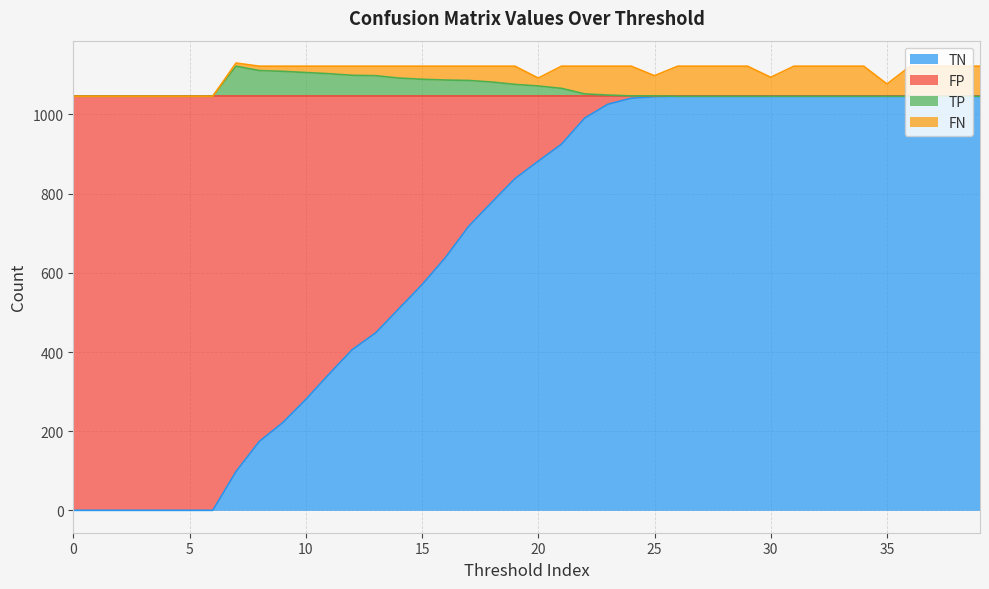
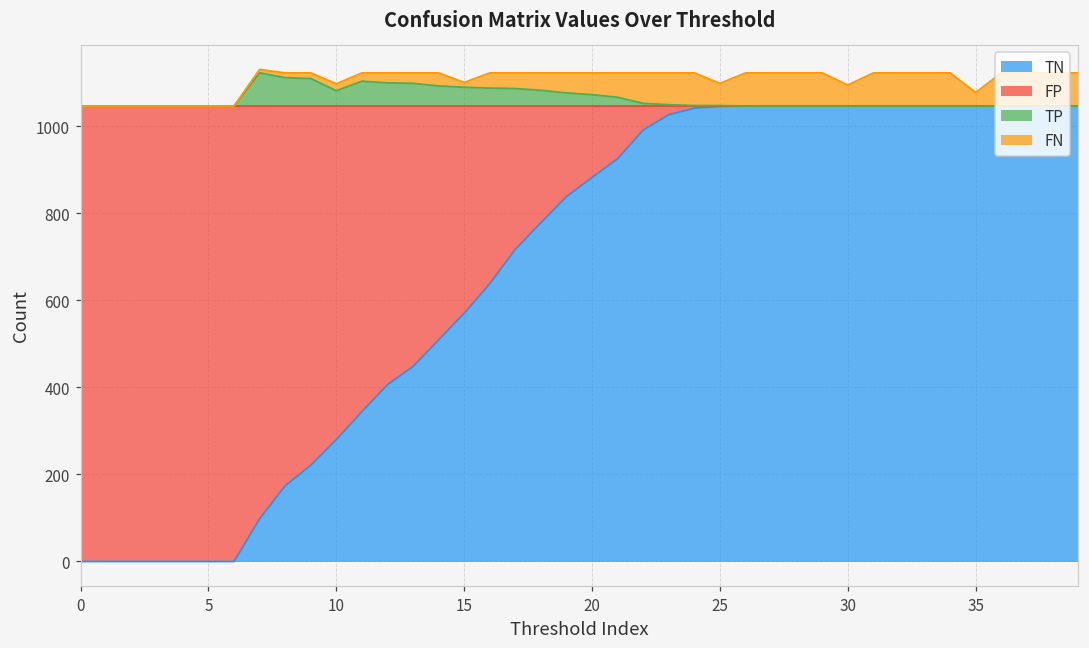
  {
    "TN": {
      "0": 0,
      "5": 0,
      "10": 280,
      "15": 570,
      "20": 880
    },
    "FP": {
      "10": 1050,
      "15": 1050,
      "20": 1050
    },
    "TP": {
-     "10": 1110
+     "10": 1080
    },
    "FN": {
      "10": 20,
-     "15": 30,
-     "20": 20
+     "15": 10,
+     "20": 50
    }
  }
